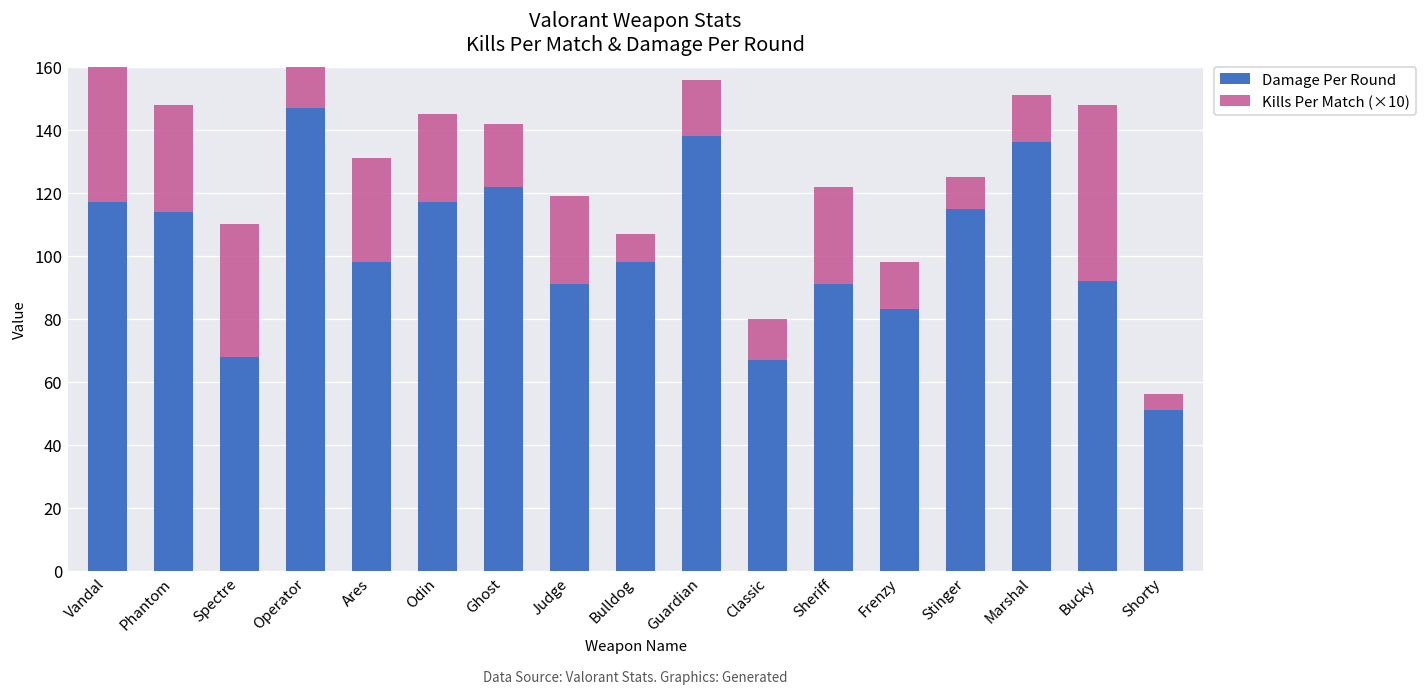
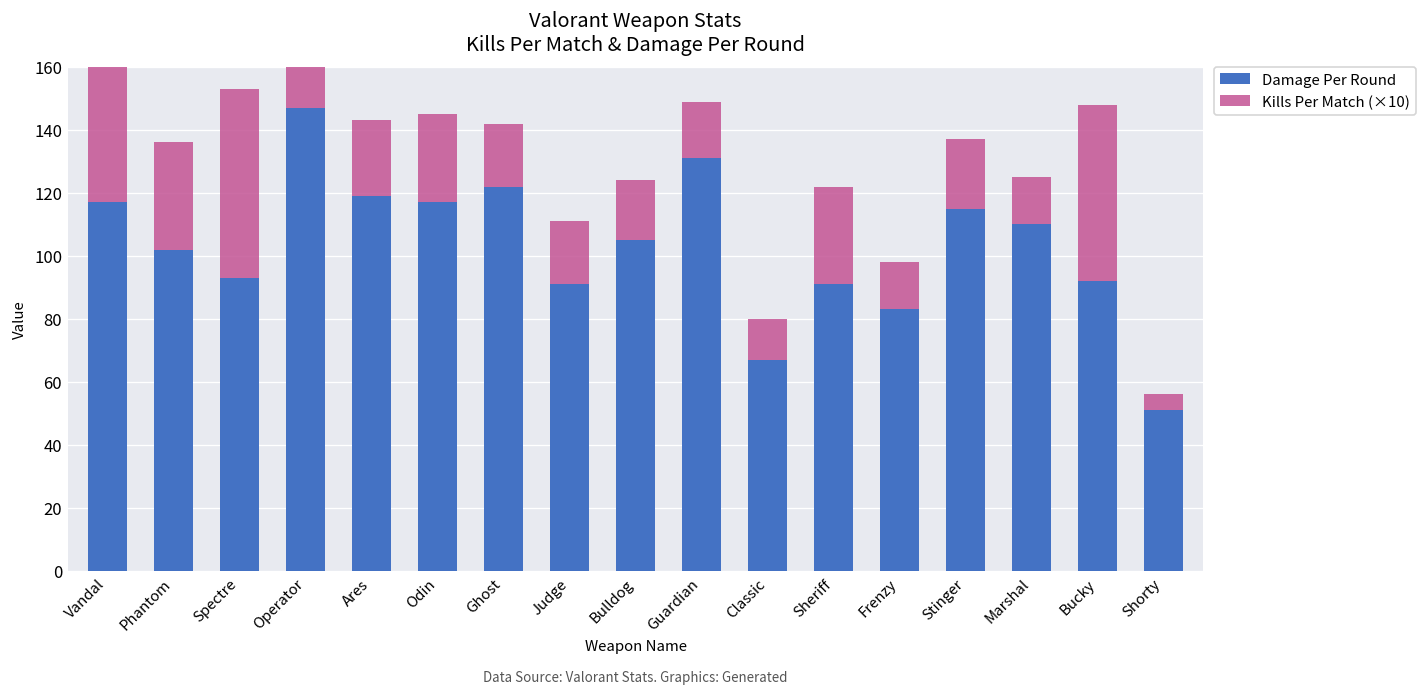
  {
    "Damage Per Round": {
      "Vandal": 117,
-     "Phantom": 114,
-     "Spectre": 68,
+     "Phantom": 102,
+     "Spectre": 93,
      "Operator": 147,
-     "Ares": 98,
+     "Ares": 119,
      "Odin": 117,
      "Ghost": 122,
      "Judge": 91,
-     "Bulldog": 98,
-     "Guardian": 138,
+     "Bulldog": 105,
+     "Guardian": 131,
      "Classic": 67,
      "Sheriff": 91,
      "Frenzy": 83,
      "Stinger": 115,
-     "Marshal": 136,
+     "Marshal": 110,
      "Bucky": 92,
      "Shorty": 51
    },
    "Kills Per Match (×10)": {
      "Phantom": 34,
-     "Spectre": 42,
-     "Ares": 33,
+     "Spectre": 60,
+     "Ares": 24,
      "Odin": 28,
      "Ghost": 20,
-     "Judge": 28,
-     "Bulldog": 9,
+     "Judge": 20,
+     "Bulldog": 19,
      "Guardian": 18,
      "Classic": 13,
      "Sheriff": 31,
      "Frenzy": 15,
-     "Stinger": 10,
+     "Stinger": 22,
      "Marshal": 15,
      "Bucky": 56,
      "Shorty": 5
    }
  }
